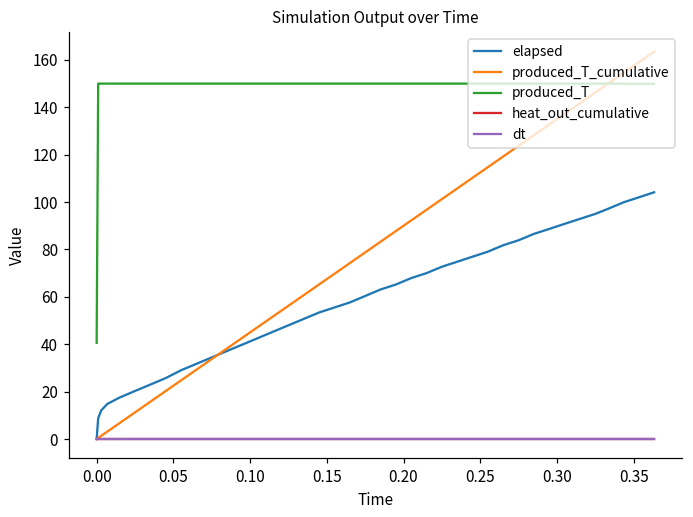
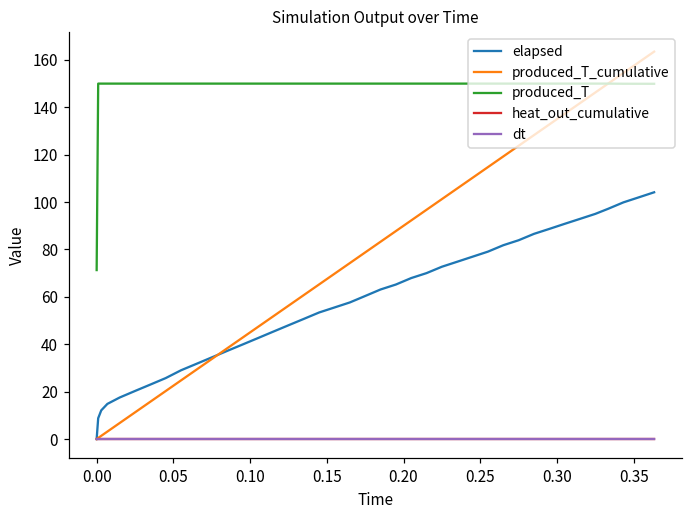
  {
    "produced_T": {
-     "0.00": 41
+     "0.00": 71
    }
  }
